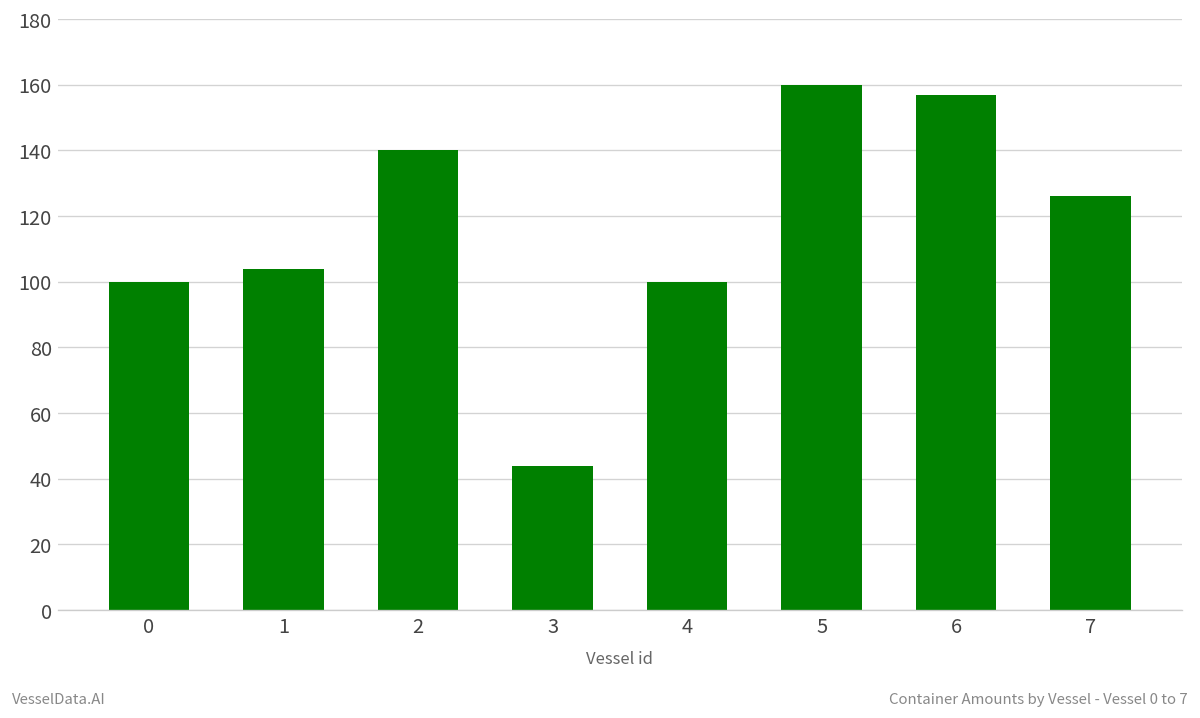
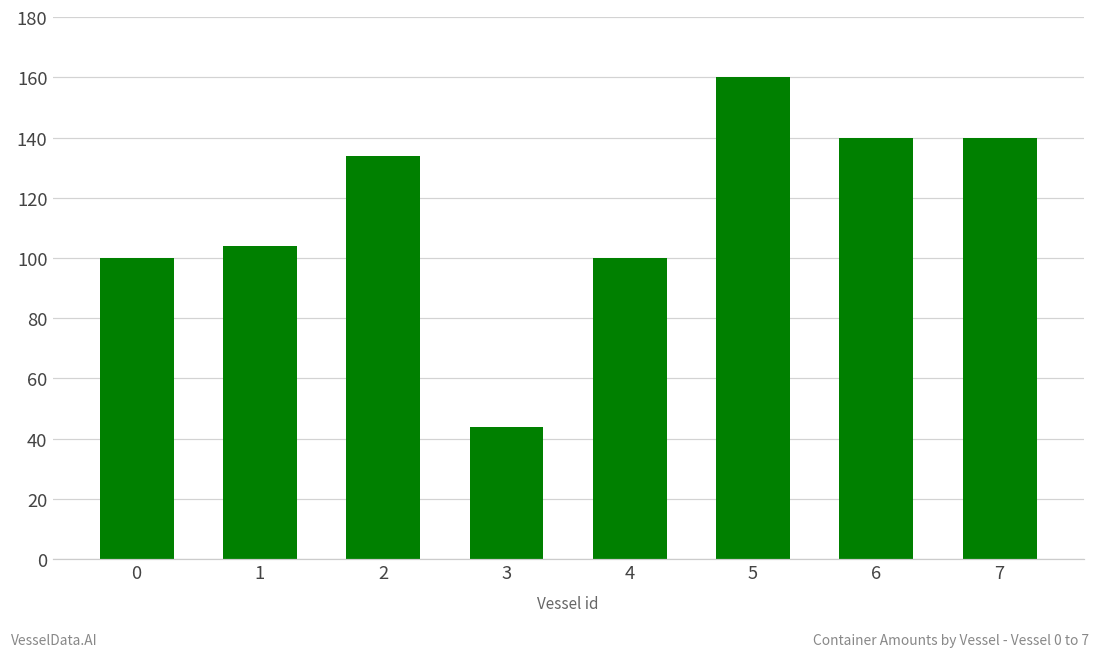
  {
    "0": 100,
    "1": 104,
-   "2": 140,
+   "2": 134,
    "3": 44,
    "4": 100,
    "5": 160,
-   "6": 157,
-   "7": 126
+   "6": 140,
+   "7": 140
  }
